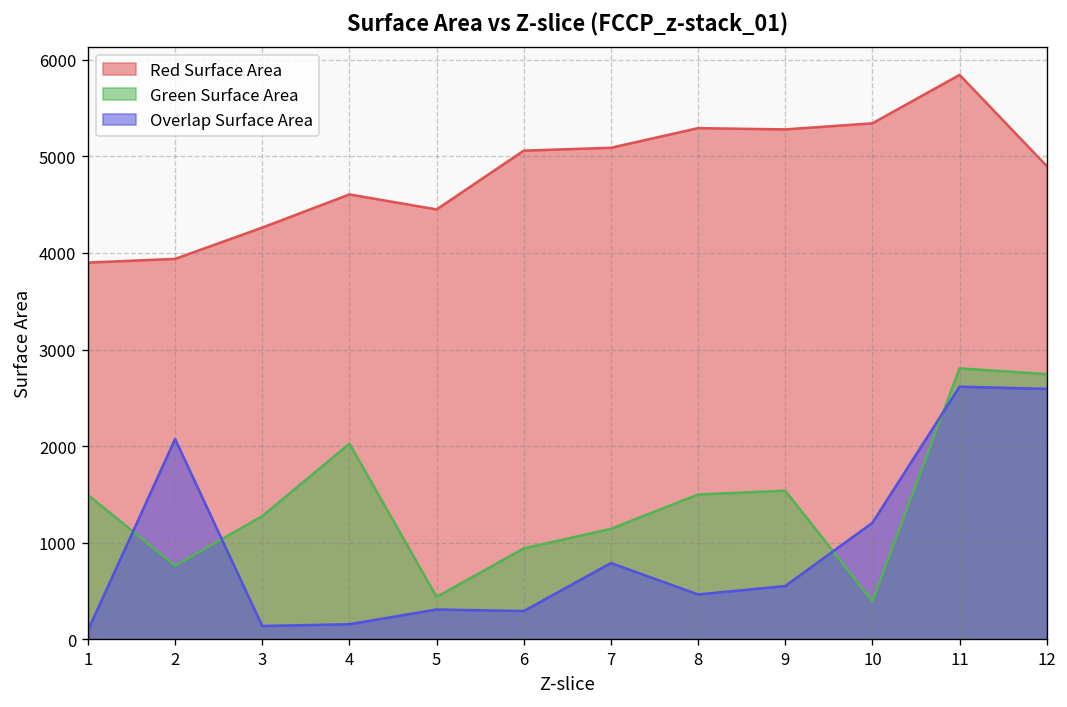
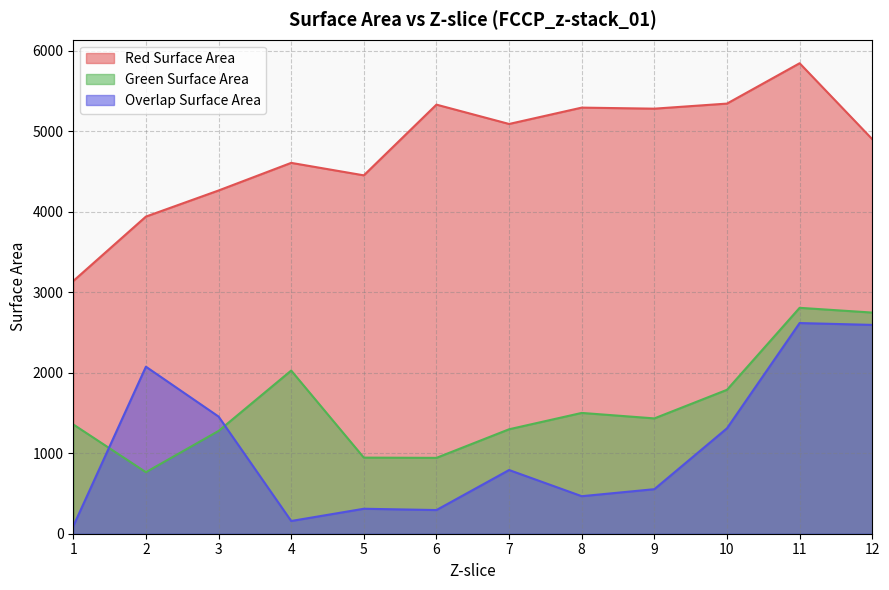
  {
    "Red Surface Area": {
-     "1": 3900,
+     "1": 3100,
      "2": 3900,
      "3": 4300,
      "4": 4600,
      "5": 4500,
-     "6": 5100,
+     "6": 5300,
      "7": 5100,
      "8": 5300,
      "9": 5300,
      "10": 5300,
      "11": 5800,
      "12": 4900
    },
    "Green Surface Area": {
-     "1": 1500,
+     "1": 1400,
      "2": 800,
      "3": 1300,
      "4": 2000,
-     "5": 400,
+     "5": 900,
      "6": 900,
-     "7": 1100,
+     "7": 1300,
      "8": 1500,
-     "9": 1500,
-     "10": 400,
+     "9": 1400,
+     "10": 1800,
      "11": 2800,
      "12": 2700
    },
    "Overlap Surface Area": {
      "1": 100,
      "2": 2100,
-     "3": 100,
+     "3": 1500,
      "4": 200,
      "5": 300,
      "6": 300,
      "7": 800,
      "8": 500,
      "9": 600,
-     "10": 1200,
+     "10": 1300,
      "11": 2600,
      "12": 2600
    }
  }
